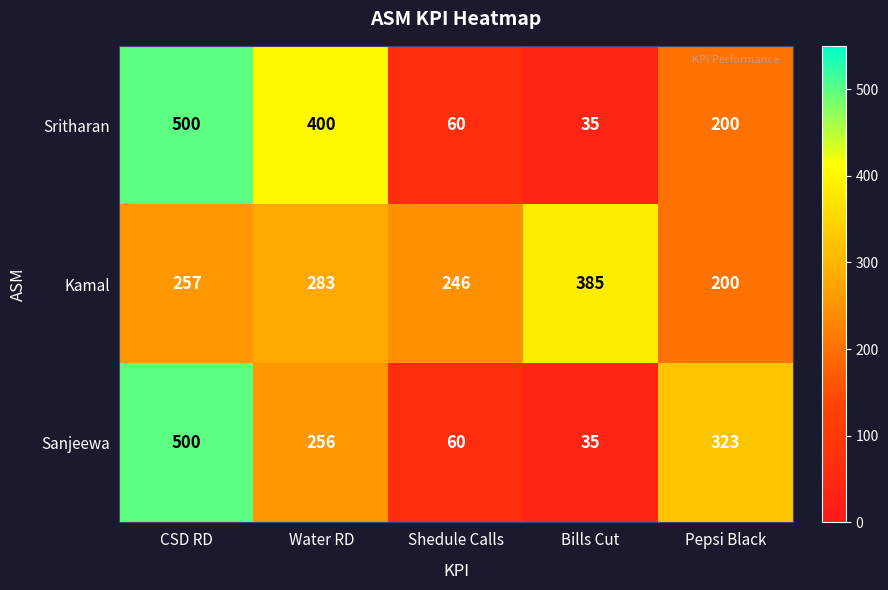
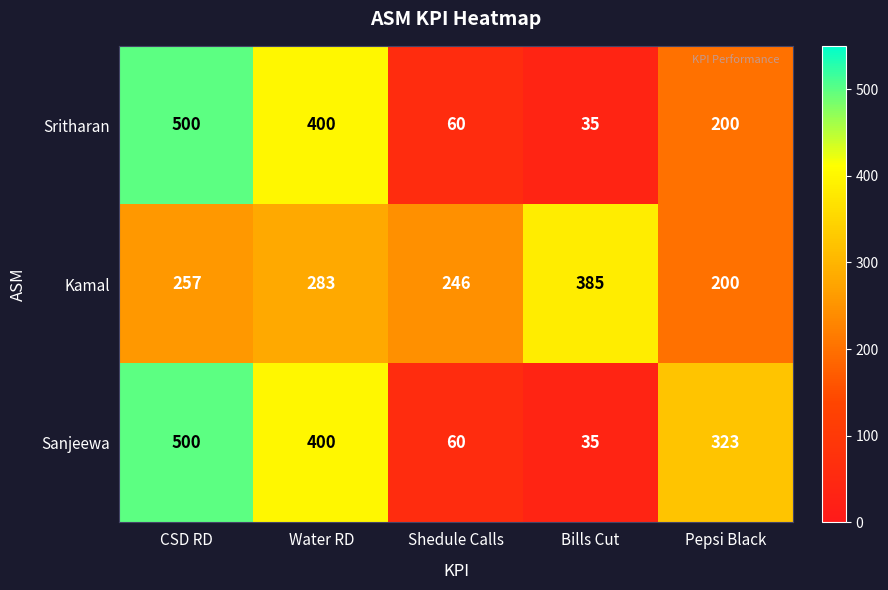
  {
    "Sritharan": {
      "CSD RD": 500,
      "Water RD": 400,
      "Shedule Calls": 60,
      "Bills Cut": 35
    },
    "Kamal": {
      "CSD RD": 257,
      "Water RD": 283,
      "Shedule Calls": 246,
      "Bills Cut": 385,
      "Pepsi Black": 200
    },
    "Sanjeewa": {
      "CSD RD": 500,
-     "Water RD": 256,
+     "Water RD": 400,
      "Shedule Calls": 60,
      "Bills Cut": 35,
      "Pepsi Black": 323
    }
  }
